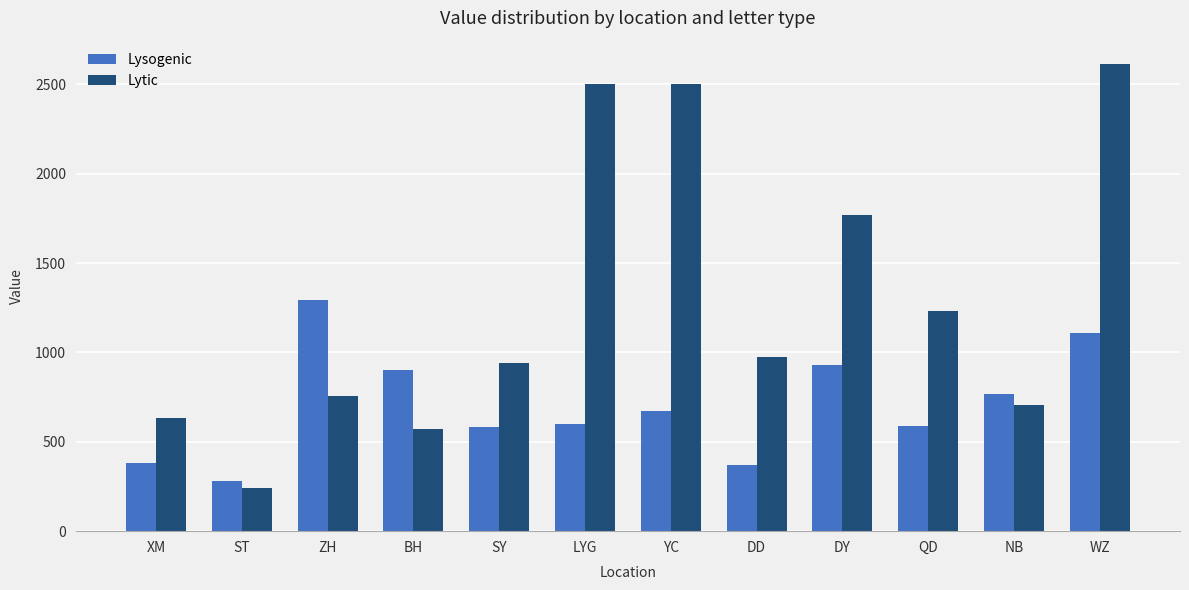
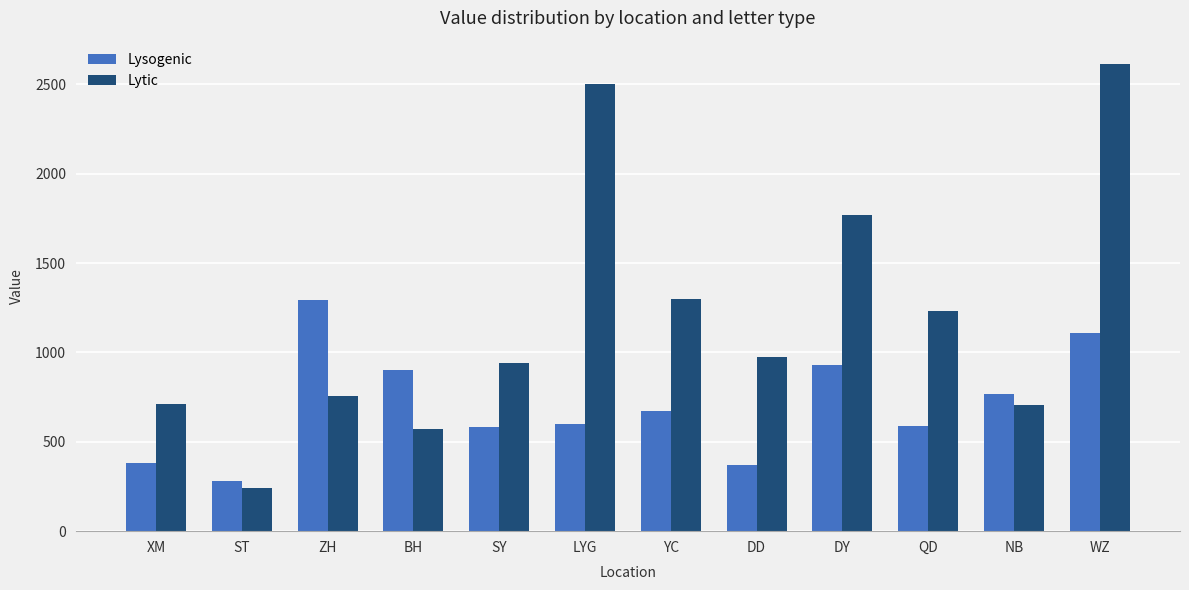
  {
    "Lysogenic": {
      "XM": 380,
      "ST": 280,
      "ZH": 1290,
      "BH": 900,
      "SY": 580,
      "LYG": 600,
      "YC": 670,
      "DD": 370,
      "DY": 930,
      "QD": 590,
      "NB": 770,
      "WZ": 1110
    },
    "Lytic": {
-     "XM": 640,
+     "XM": 710,
      "ST": 240,
      "ZH": 760,
      "BH": 570,
      "SY": 940,
      "LYG": 2500,
-     "YC": 2500,
+     "YC": 1300,
      "DD": 970,
      "DY": 1770,
      "QD": 1230,
      "NB": 710,
      "WZ": 2610
    }
  }
